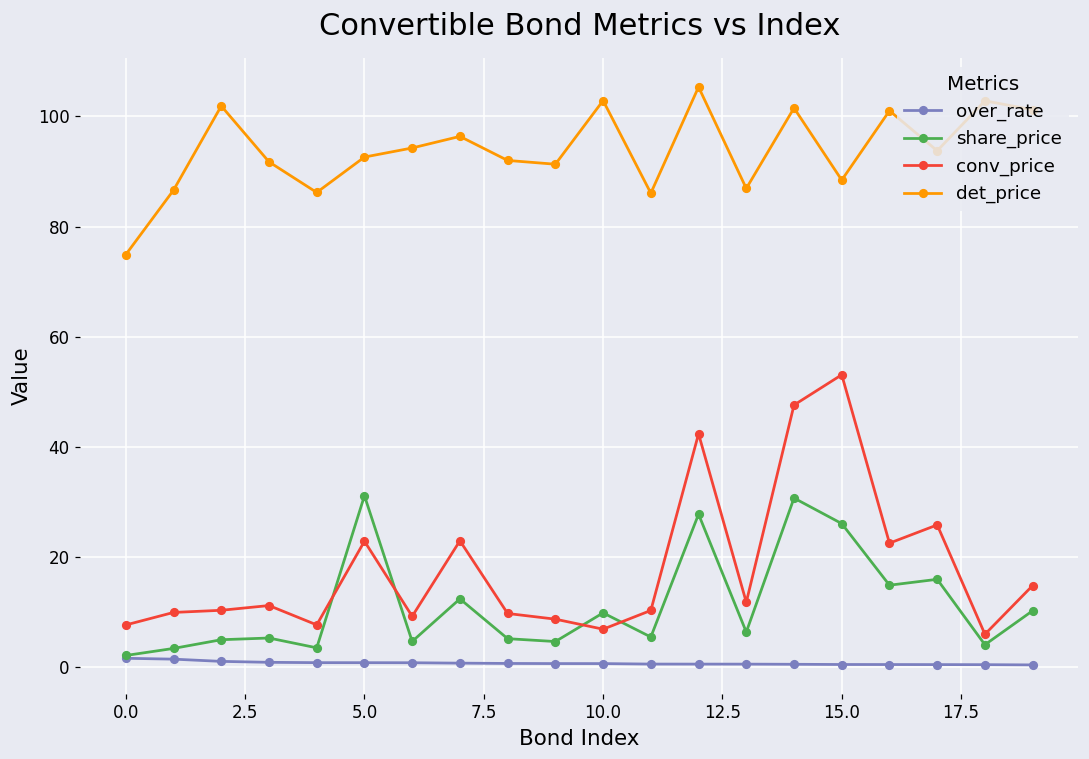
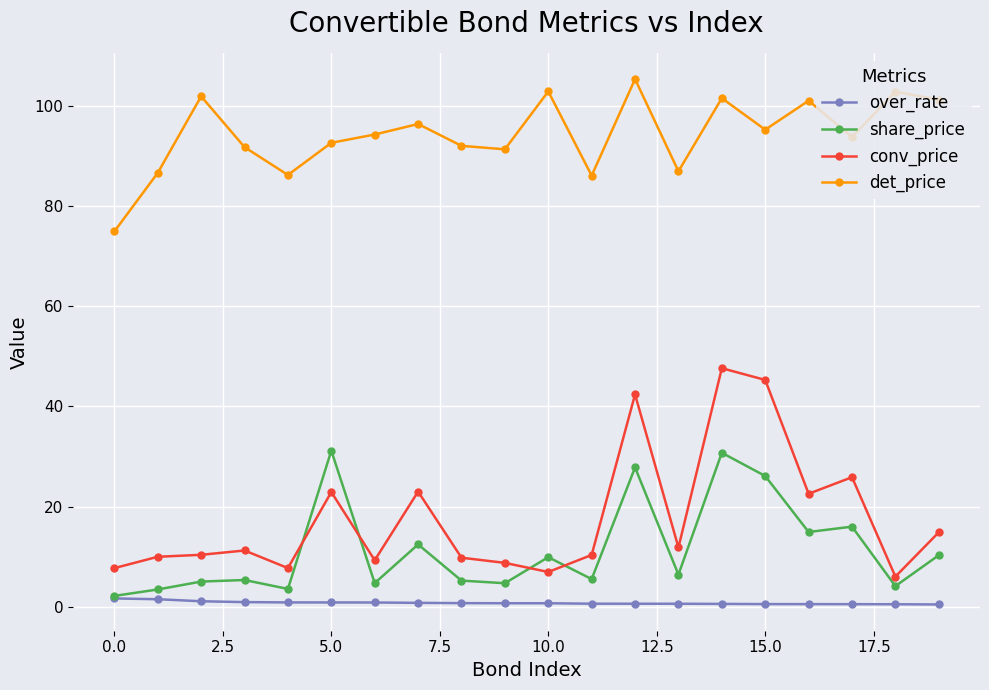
  {
    "over_rate": {
      "5.0": 1,
      "10.0": 1,
      "15.0": 1
    },
    "share_price": {
      "5.0": 31,
      "10.0": 10,
      "15.0": 26
    },
    "conv_price": {
      "0.0": 8,
      "5.0": 23,
      "10.0": 7,
-     "15.0": 53
+     "15.0": 45
    },
    "det_price": {
      "0.0": 75,
      "5.0": 93,
      "10.0": 103,
-     "15.0": 88
+     "15.0": 95
    }
  }
